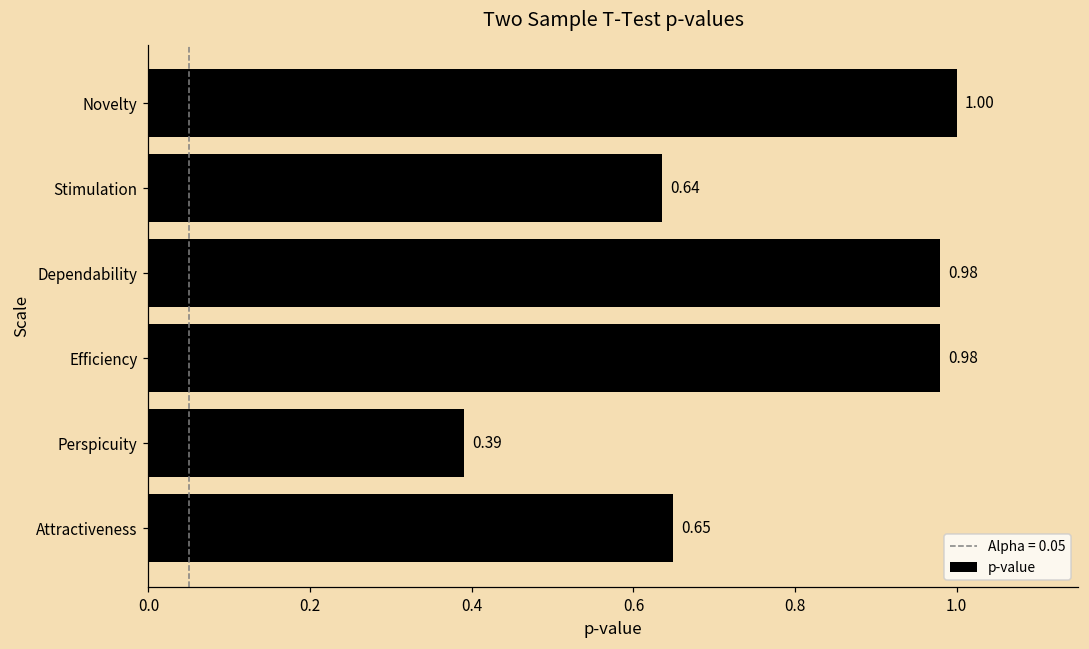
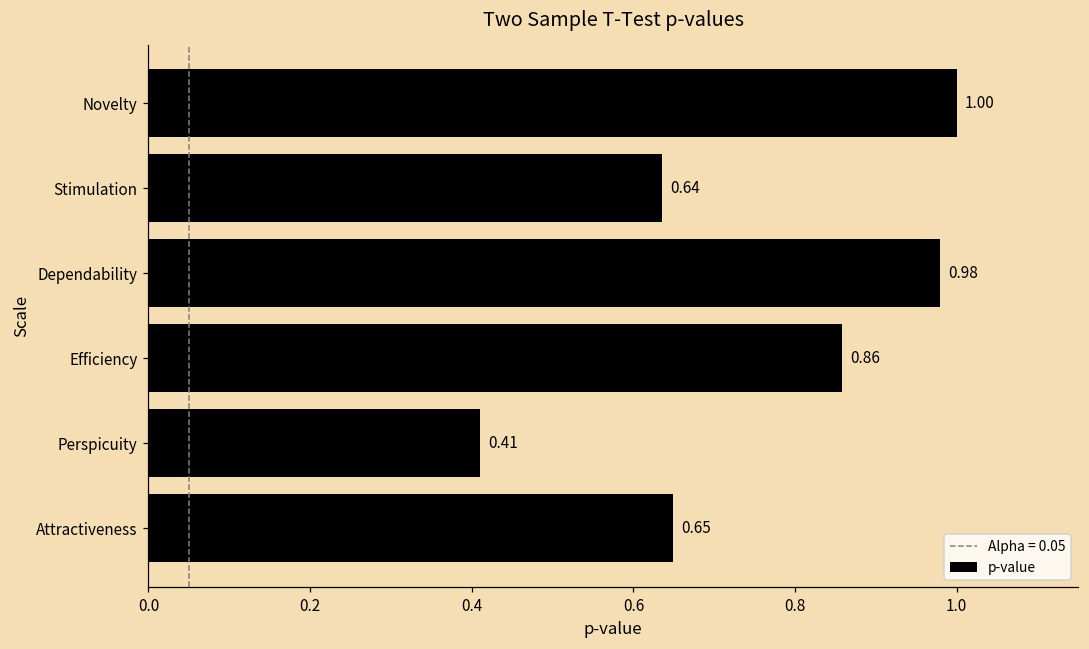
  {
    "Novelty": 1.00,
    "Stimulation": 0.64,
    "Dependability": 0.98,
-   "Efficiency": 0.98,
-   "Perspicuity": 0.39,
+   "Efficiency": 0.86,
+   "Perspicuity": 0.41,
    "Attractiveness": 0.65
  }
